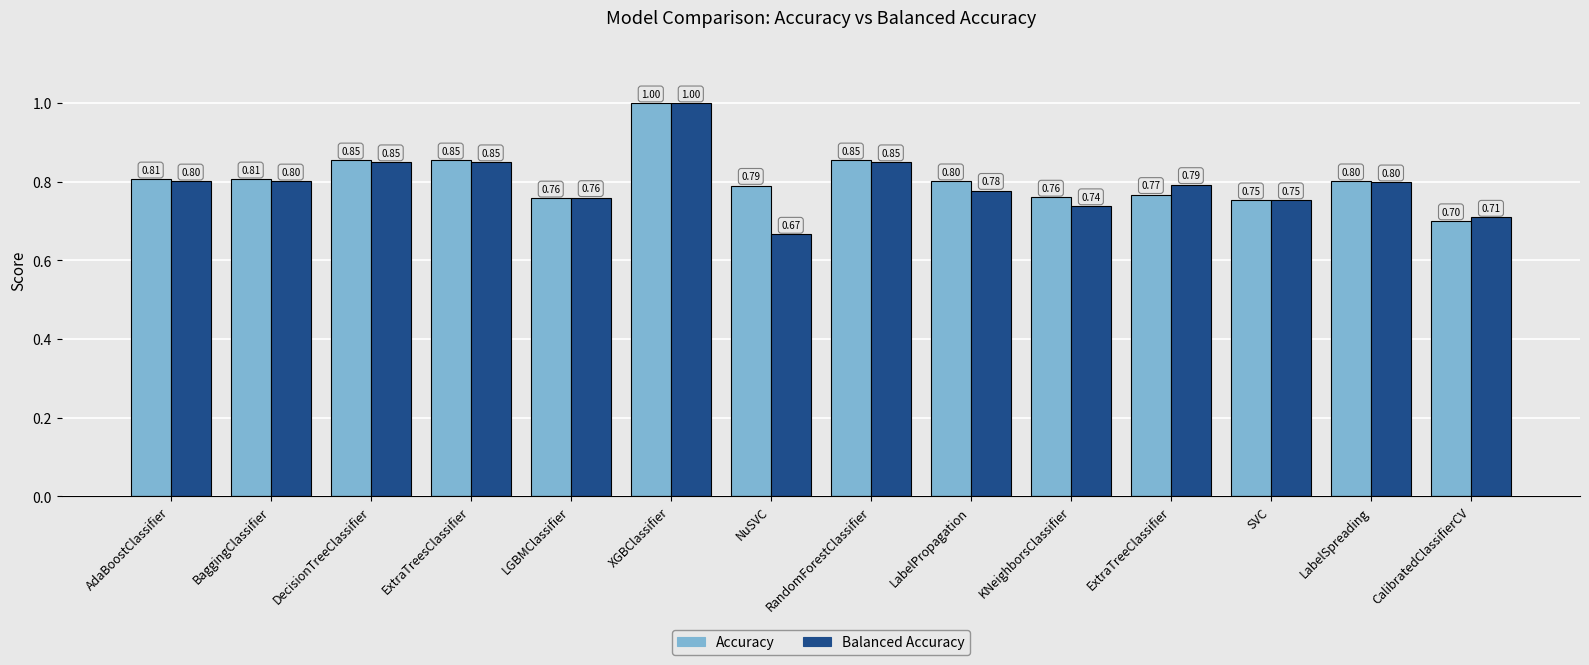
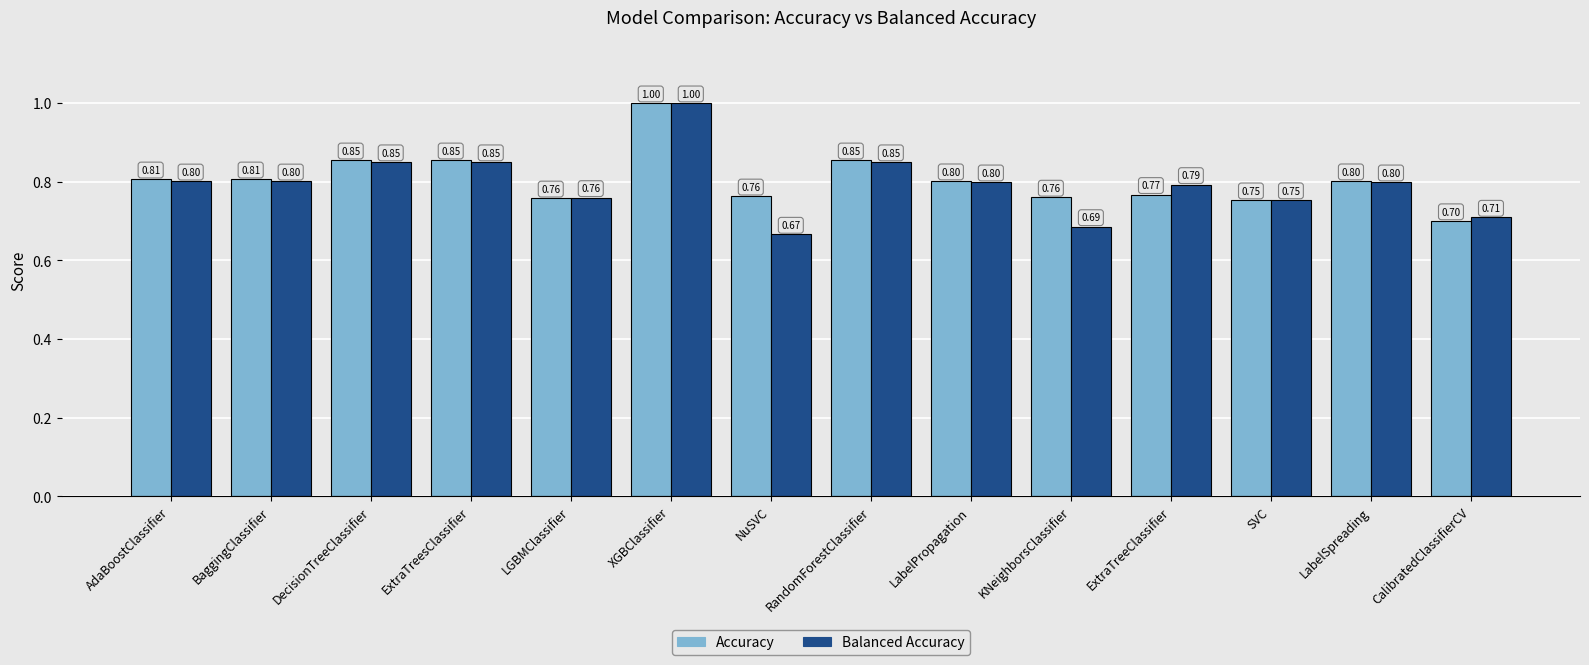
  {
    "Accuracy": {
-     "NuSVC": 0.79
+     "NuSVC": 0.76
    },
    "Balanced Accuracy": {
-     "LabelPropagation": 0.78,
-     "KNeighborsClassifier": 0.74
+     "LabelPropagation": 0.80,
+     "KNeighborsClassifier": 0.69
    }
  }
